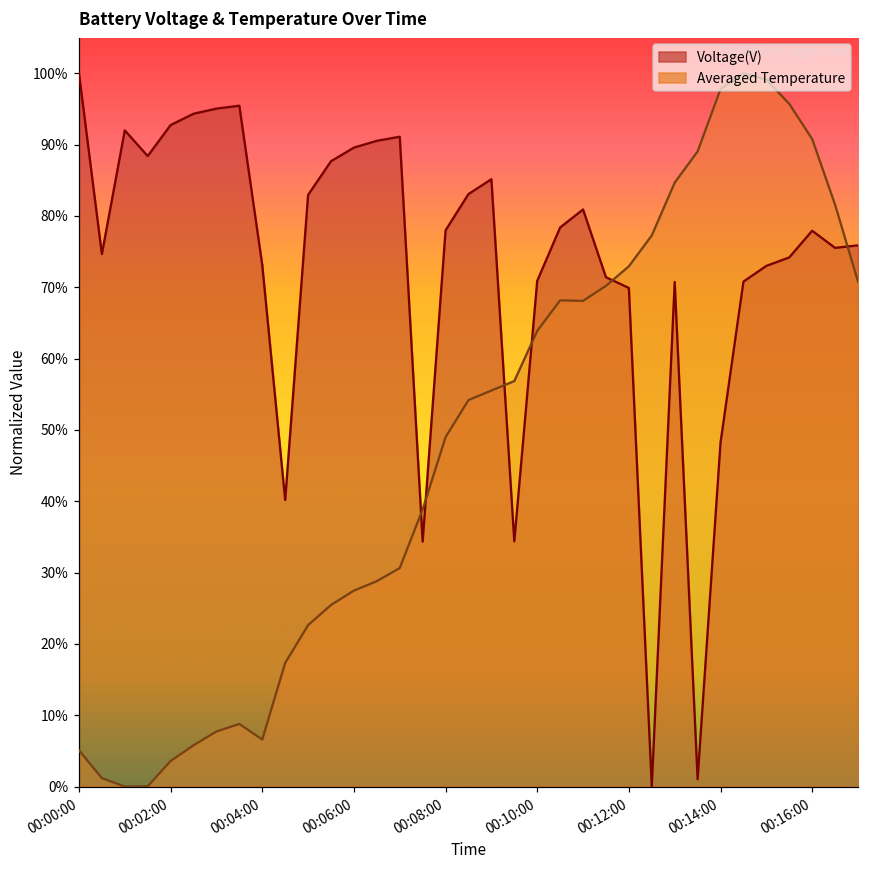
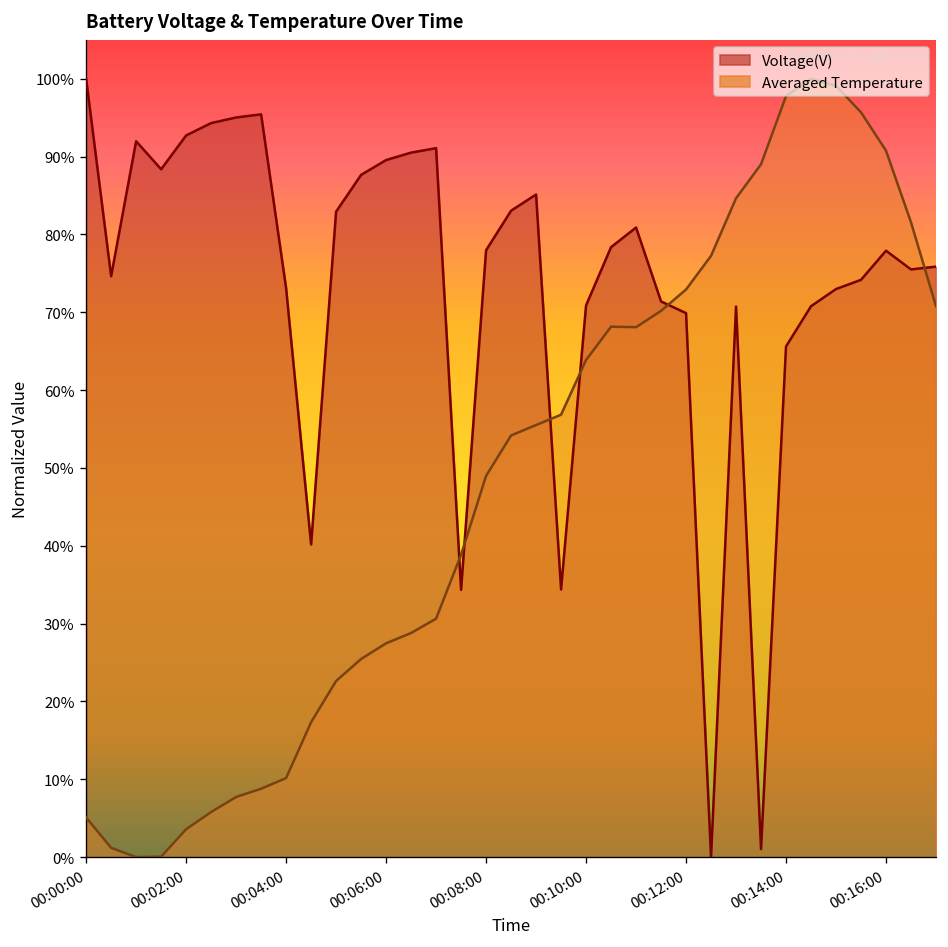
  {
    "Voltage(V)": {
      "00:00:00": "100%",
      "00:02:00": "93%",
      "00:04:00": "73%",
      "00:06:00": "90%",
      "00:08:00": "78%",
      "00:10:00": "71%",
      "00:12:00": "70%",
-     "00:14:00": "48%",
+     "00:14:00": "66%",
      "00:16:00": "78%"
    },
    "Averaged Temperature": {
      "00:00:00": "5%",
      "00:02:00": "4%",
-     "00:04:00": "7%",
+     "00:04:00": "10%",
      "00:06:00": "27%",
      "00:08:00": "49%",
      "00:10:00": "64%",
      "00:12:00": "73%",
      "00:16:00": "91%"
    }
  }
